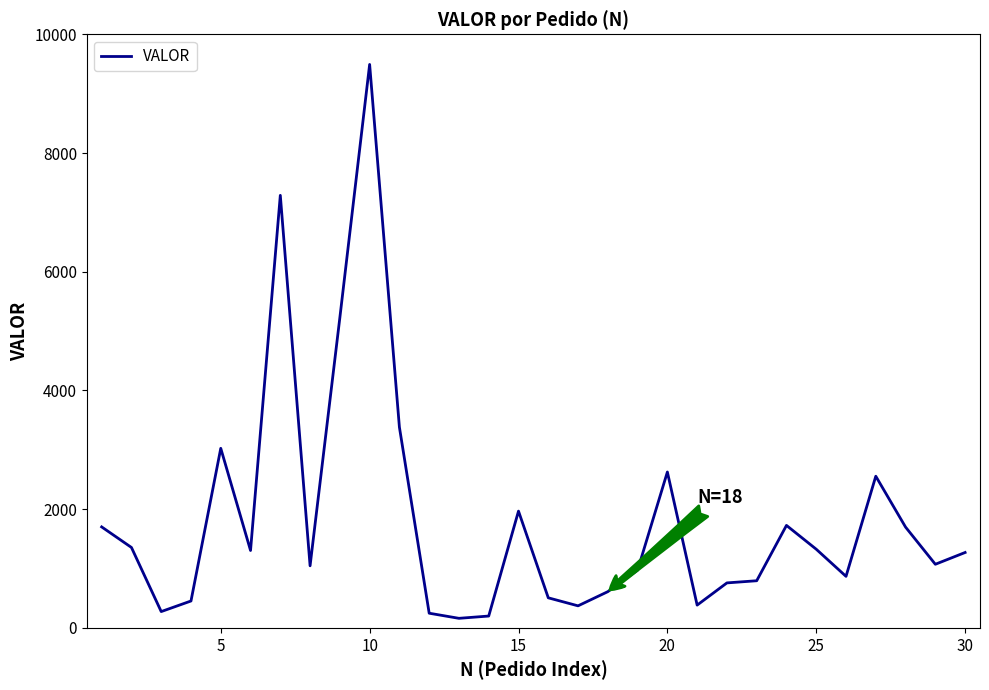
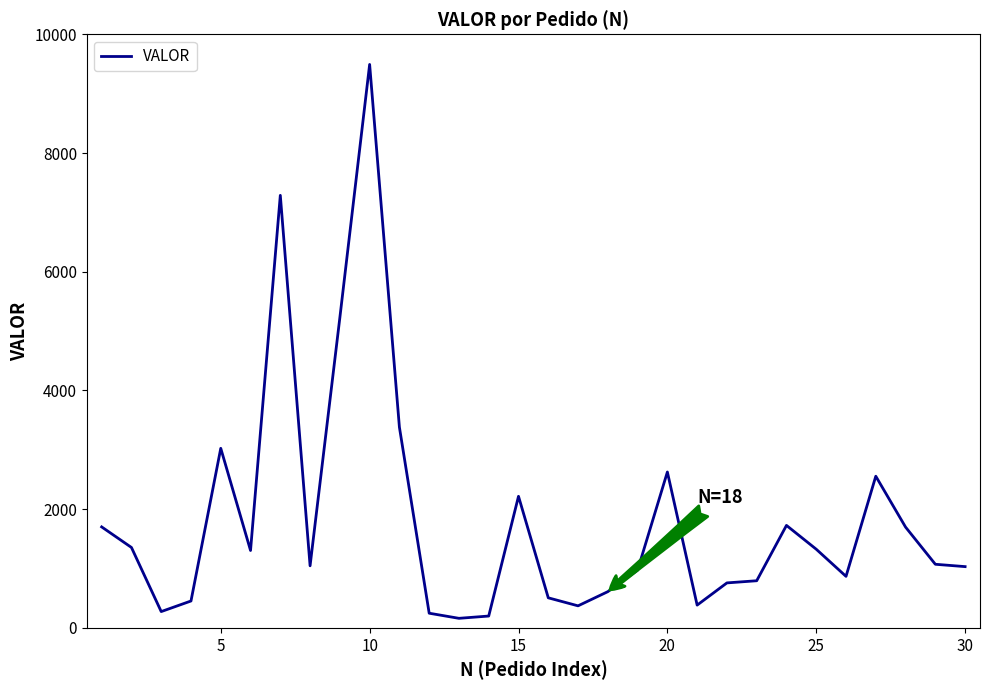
  {
    "5": 3000,
    "10": 9500,
-   "15": 2000,
+   "15": 2200,
    "20": 2600,
    "25": 1300,
-   "30": 1300
+   "30": 1000
  }
